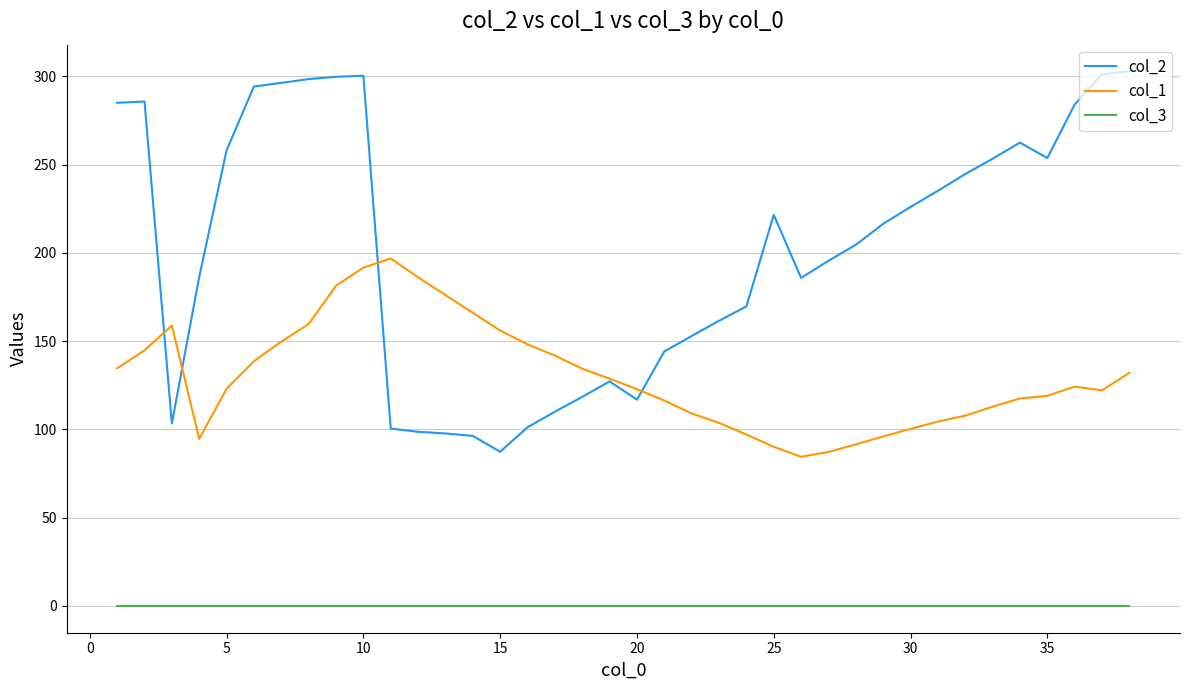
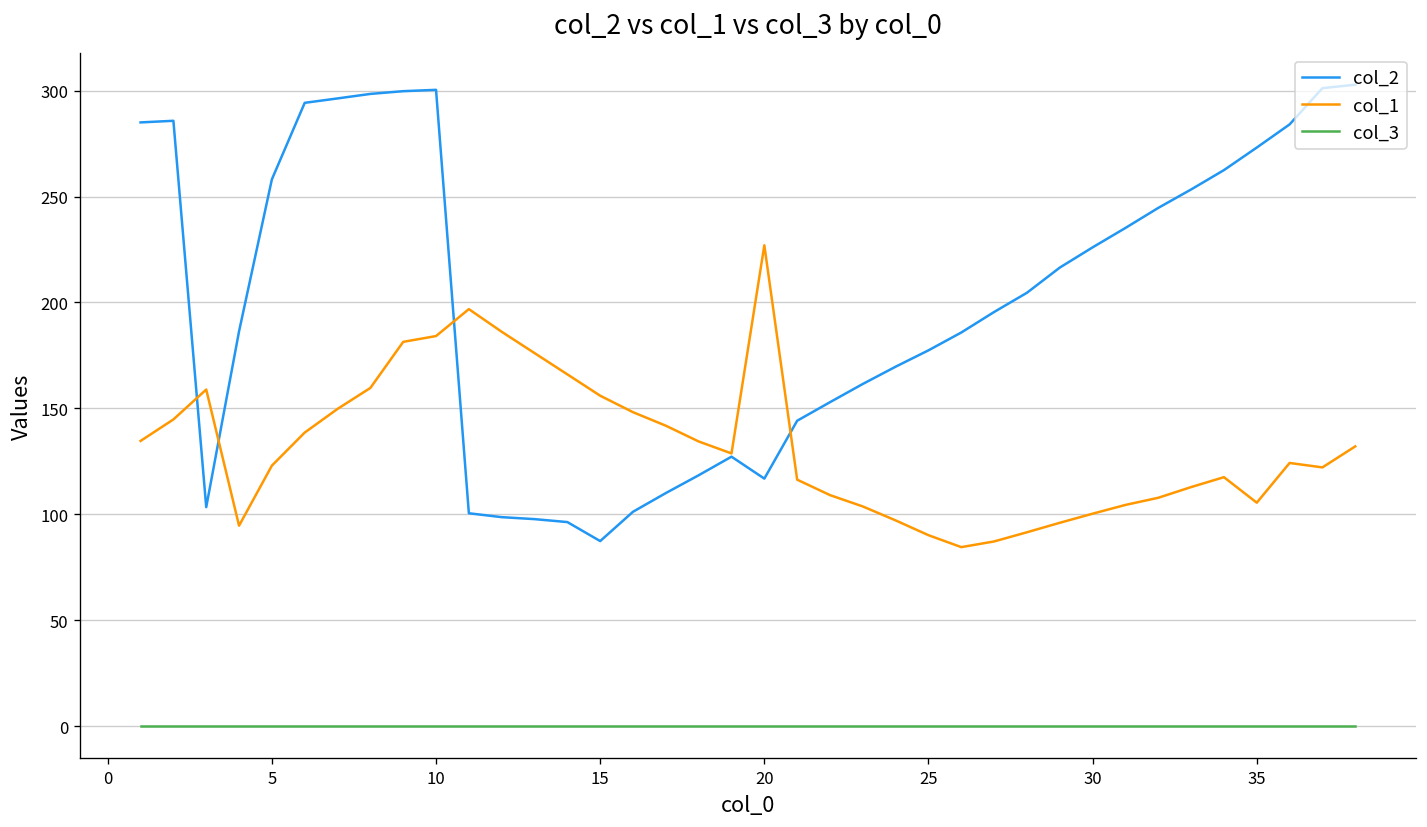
  {
    "col_2": {
      "5": 258,
      "10": 300,
      "15": 87,
      "20": 117,
-     "25": 222,
+     "25": 177,
      "30": 226,
-     "35": 254
+     "35": 273
    },
    "col_1": {
      "5": 123,
-     "10": 192,
+     "10": 184,
      "15": 156,
-     "20": 123,
+     "20": 227,
      "25": 90,
      "30": 100,
-     "35": 119
+     "35": 106
    },
    "col_3": {
      "5": 0,
      "10": 0,
      "15": 0,
      "20": 0,
      "25": 0,
      "30": 0,
      "35": 0
    }
  }
